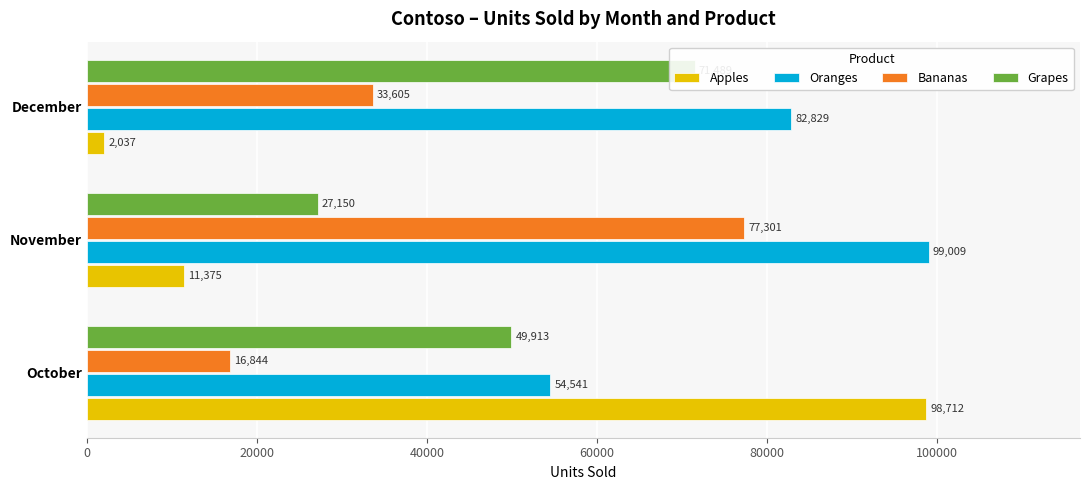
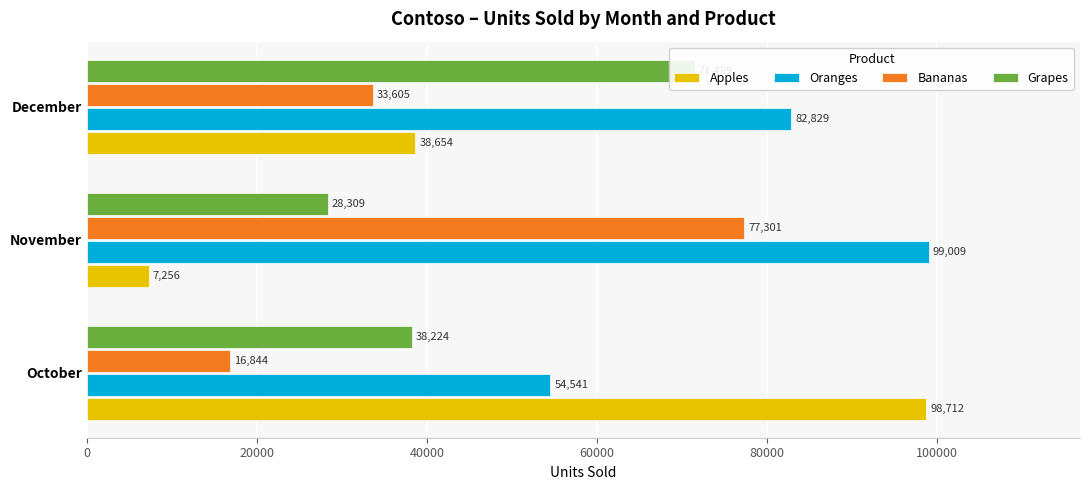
  {
    "Apples": {
-     "December": "2,037",
-     "November": "11,375",
+     "December": "38,654",
+     "November": "7,256",
      "October": "98,712"
    },
    "Oranges": {
      "December": "82,829",
      "November": "99,009",
      "October": "54,541"
    },
    "Bananas": {
      "December": "33,605",
      "November": "77,301",
      "October": "16,844"
    },
    "Grapes": {
-     "November": "27,150",
-     "October": "49,913"
+     "November": "28,309",
+     "October": "38,224"
    }
  }
